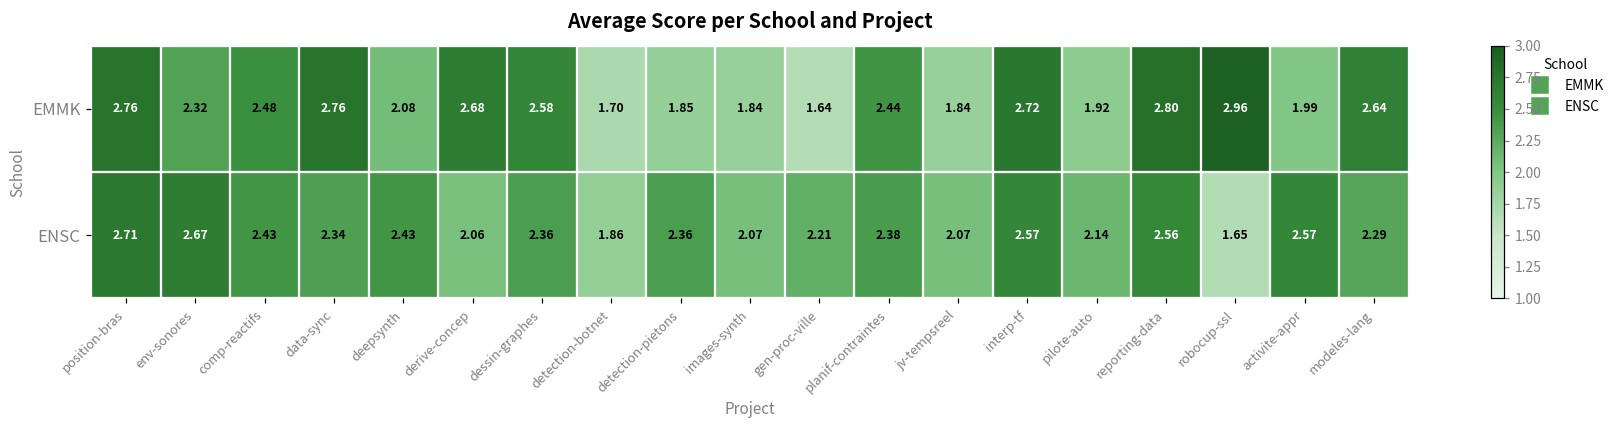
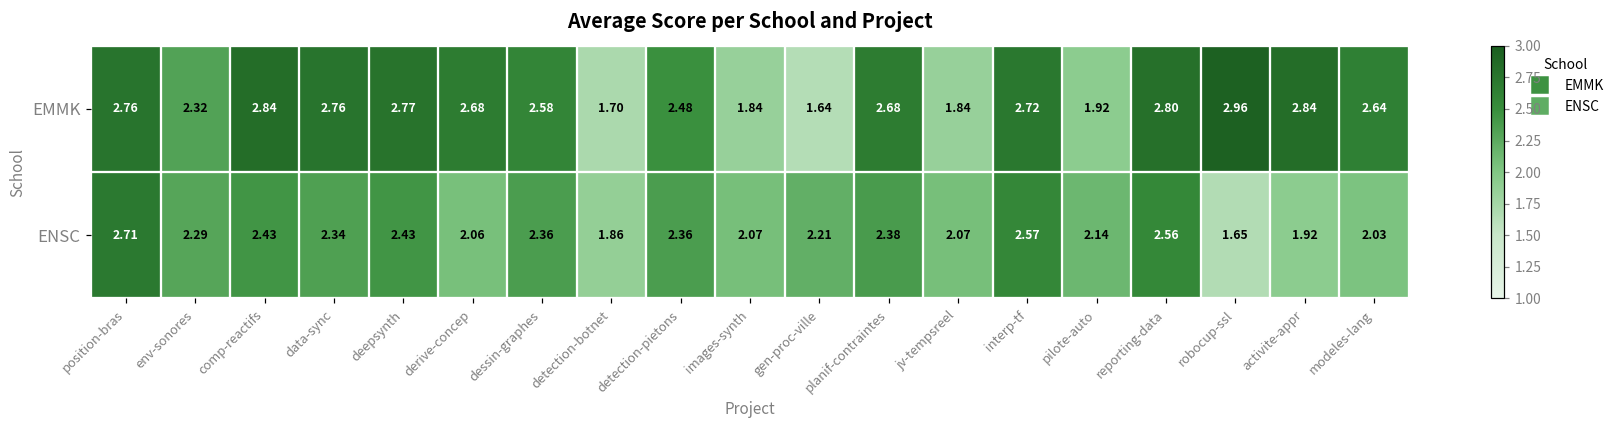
  {
    "EMMK": {
      "position-bras": 2.76,
      "env-sonores": 2.32,
-     "comp-reactifs": 2.48,
+     "comp-reactifs": 2.84,
      "data-sync": 2.76,
-     "deepsynth": 2.08,
+     "deepsynth": 2.77,
      "derive-concep": 2.68,
      "dessin-graphes": 2.58,
      "detection-botnet": 1.70,
-     "detection-pietons": 1.85,
+     "detection-pietons": 2.48,
      "images-synth": 1.84,
      "gen-proc-ville": 1.64,
-     "planif-contraintes": 2.44,
+     "planif-contraintes": 2.68,
      "jv-tempsreel": 1.84,
      "interp-tf": 2.72,
      "pilote-auto": 1.92,
      "reporting-data": 2.80,
      "robocup-ssl": 2.96,
-     "activite-appr": 1.99,
+     "activite-appr": 2.84,
      "modeles-lang": 2.64
    },
    "ENSC": {
      "position-bras": 2.71,
-     "env-sonores": 2.67,
+     "env-sonores": 2.29,
      "comp-reactifs": 2.43,
      "data-sync": 2.34,
      "deepsynth": 2.43,
      "derive-concep": 2.06,
      "dessin-graphes": 2.36,
      "detection-botnet": 1.86,
      "detection-pietons": 2.36,
      "images-synth": 2.07,
      "gen-proc-ville": 2.21,
      "planif-contraintes": 2.38,
      "jv-tempsreel": 2.07,
      "interp-tf": 2.57,
      "pilote-auto": 2.14,
      "reporting-data": 2.56,
      "robocup-ssl": 1.65,
-     "activite-appr": 2.57,
-     "modeles-lang": 2.29
+     "activite-appr": 1.92,
+     "modeles-lang": 2.03
    }
  }
